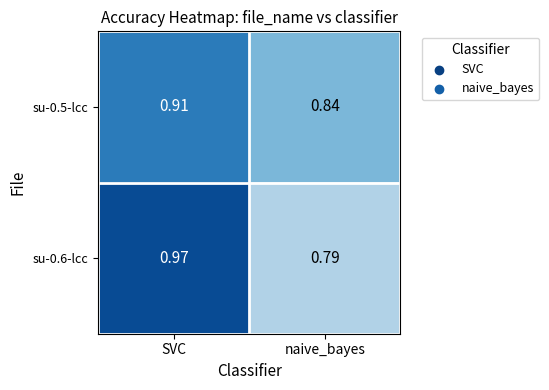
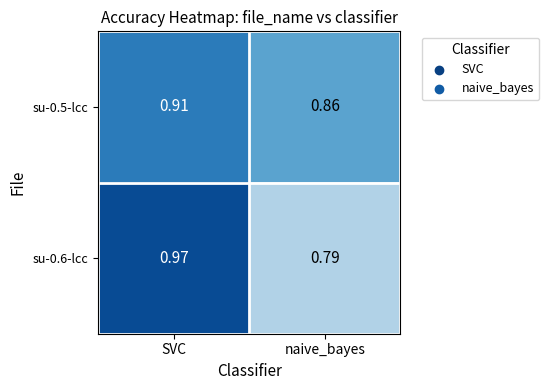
  {
    "su-0.5-lcc": {
      "SVC": 0.91,
-     "naive_bayes": 0.84
+     "naive_bayes": 0.86
    },
    "su-0.6-lcc": {
      "SVC": 0.97,
      "naive_bayes": 0.79
    }
  }
